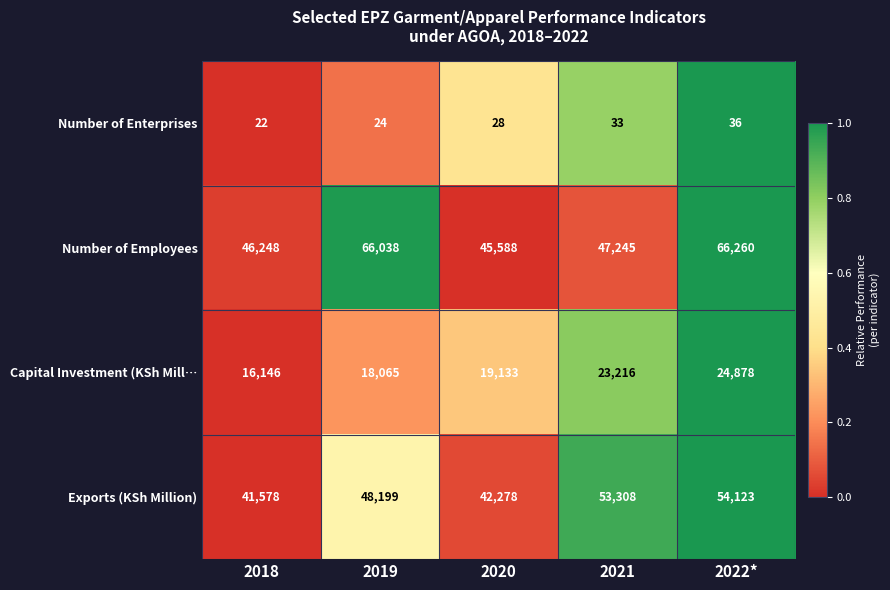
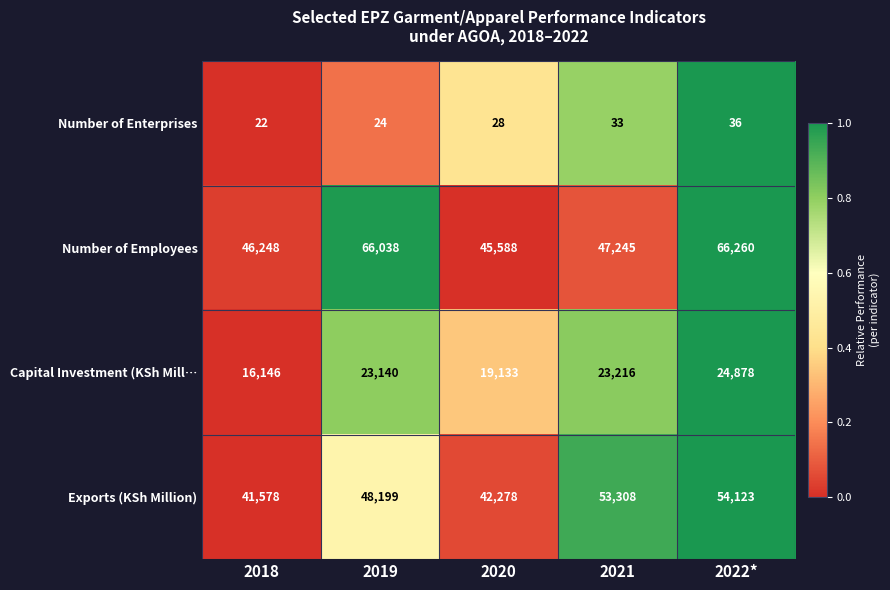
  {
    "Number of Enterprises": {
      "2018": "22",
      "2019": "24",
      "2020": "28",
      "2021": "33",
      "2022*": "36"
    },
    "Number of Employees": {
      "2018": "46,248",
      "2019": "66,038",
      "2020": "45,588",
      "2021": "47,245",
      "2022*": "66,260"
    },
    "Capital Investment (KSh Mill…": {
      "2018": "16,146",
-     "2019": "18,065",
+     "2019": "23,140",
      "2020": "19,133",
      "2021": "23,216",
      "2022*": "24,878"
    },
    "Exports (KSh Million)": {
      "2018": "41,578",
      "2019": "48,199",
      "2020": "42,278",
      "2021": "53,308",
      "2022*": "54,123"
    }
  }
